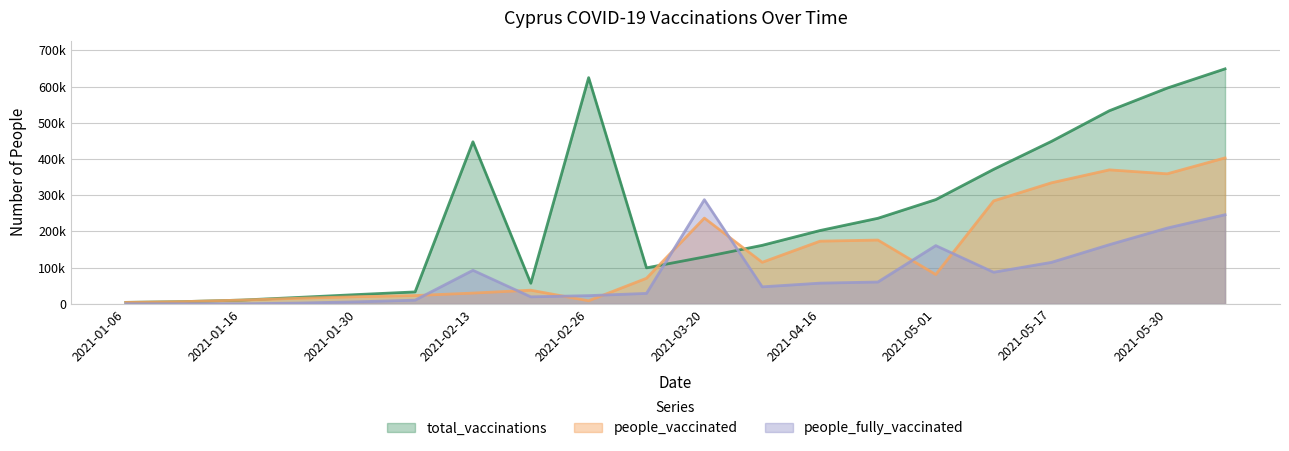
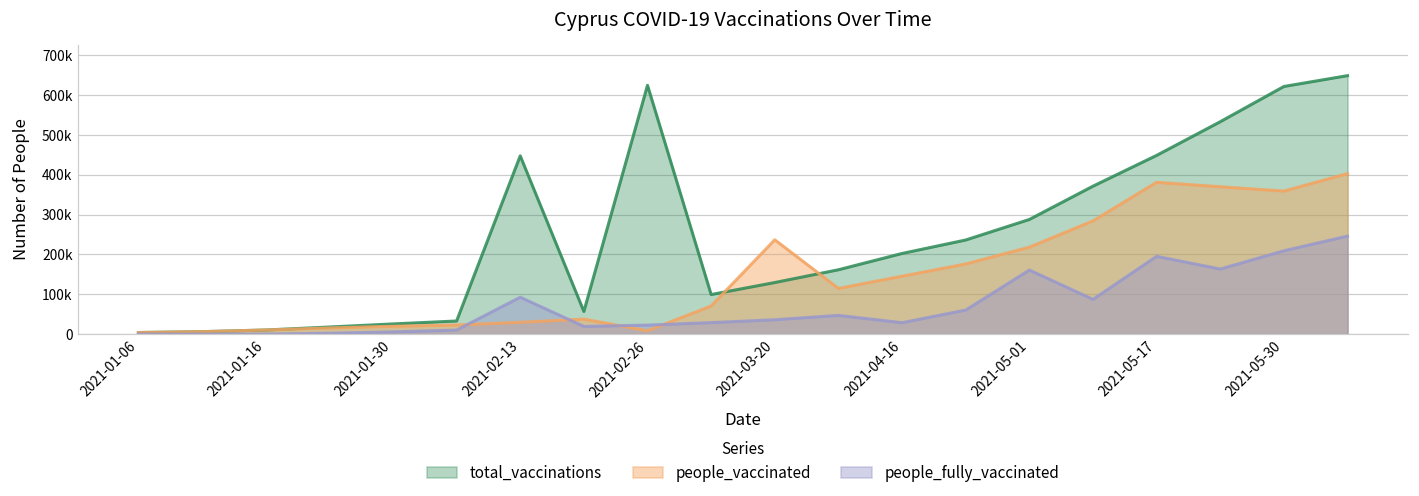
  {
    "total_vaccinations": {
      "2021-02-13": 450000,
      "2021-02-26": 620000,
      "2021-03-20": 130000,
      "2021-04-16": 200000,
      "2021-05-01": 290000,
      "2021-05-17": 450000,
-     "2021-05-30": 600000
+     "2021-05-30": 620000
    },
    "people_vaccinated": {
      "2021-02-13": 30000,
      "2021-02-26": 10000,
      "2021-03-20": 240000,
-     "2021-04-16": 170000,
-     "2021-05-01": 80000,
-     "2021-05-17": 330000,
+     "2021-04-16": 150000,
+     "2021-05-01": 220000,
+     "2021-05-17": 380000,
      "2021-05-30": 360000
    },
    "people_fully_vaccinated": {
      "2021-01-16": 0,
      "2021-01-30": 10000,
      "2021-02-13": 90000,
      "2021-02-26": 20000,
-     "2021-03-20": 290000,
-     "2021-04-16": 60000,
+     "2021-03-20": 40000,
+     "2021-04-16": 30000,
      "2021-05-01": 160000,
-     "2021-05-17": 110000,
+     "2021-05-17": 200000,
      "2021-05-30": 210000
    }
  }
